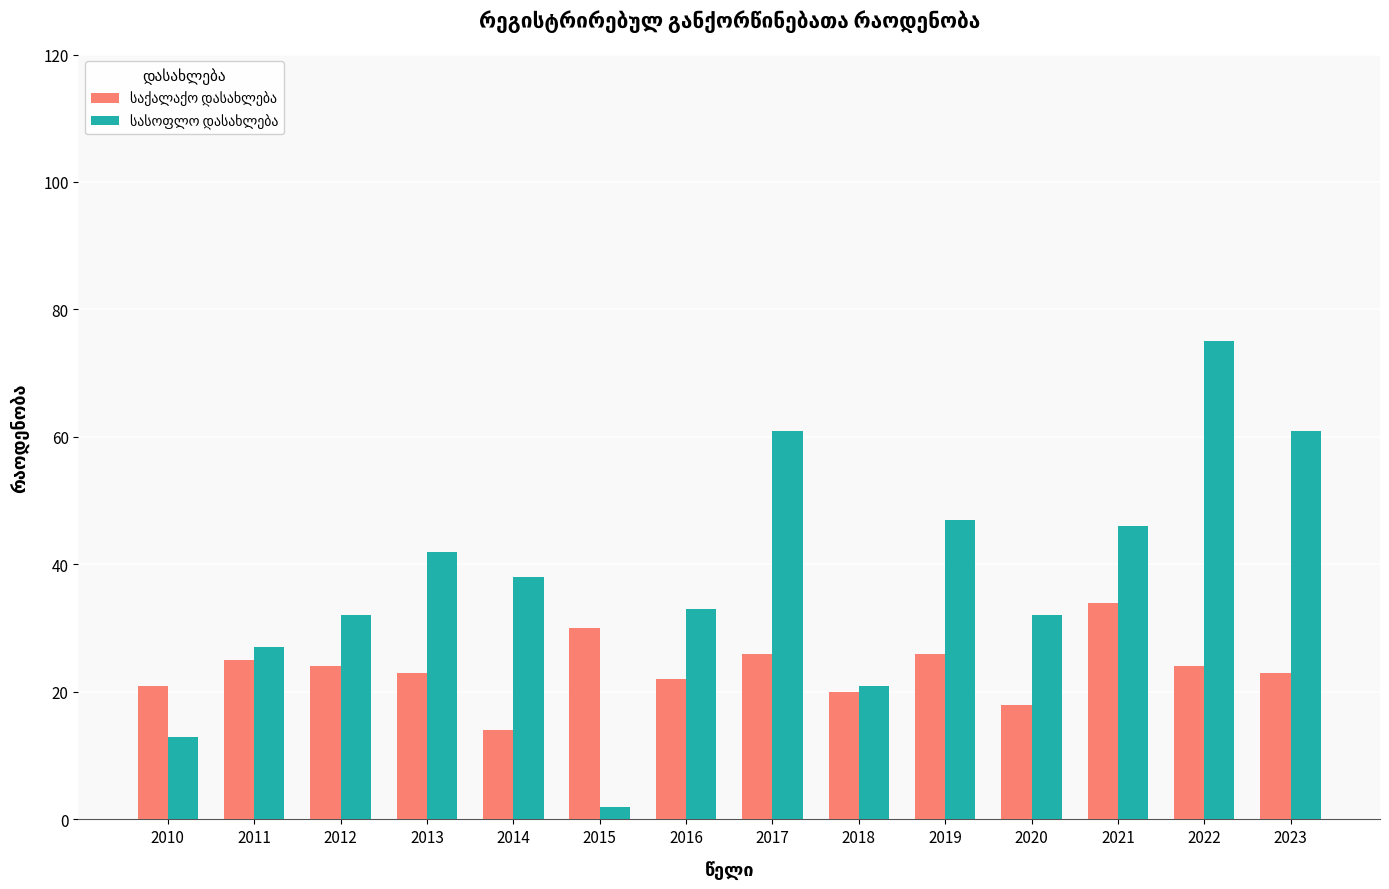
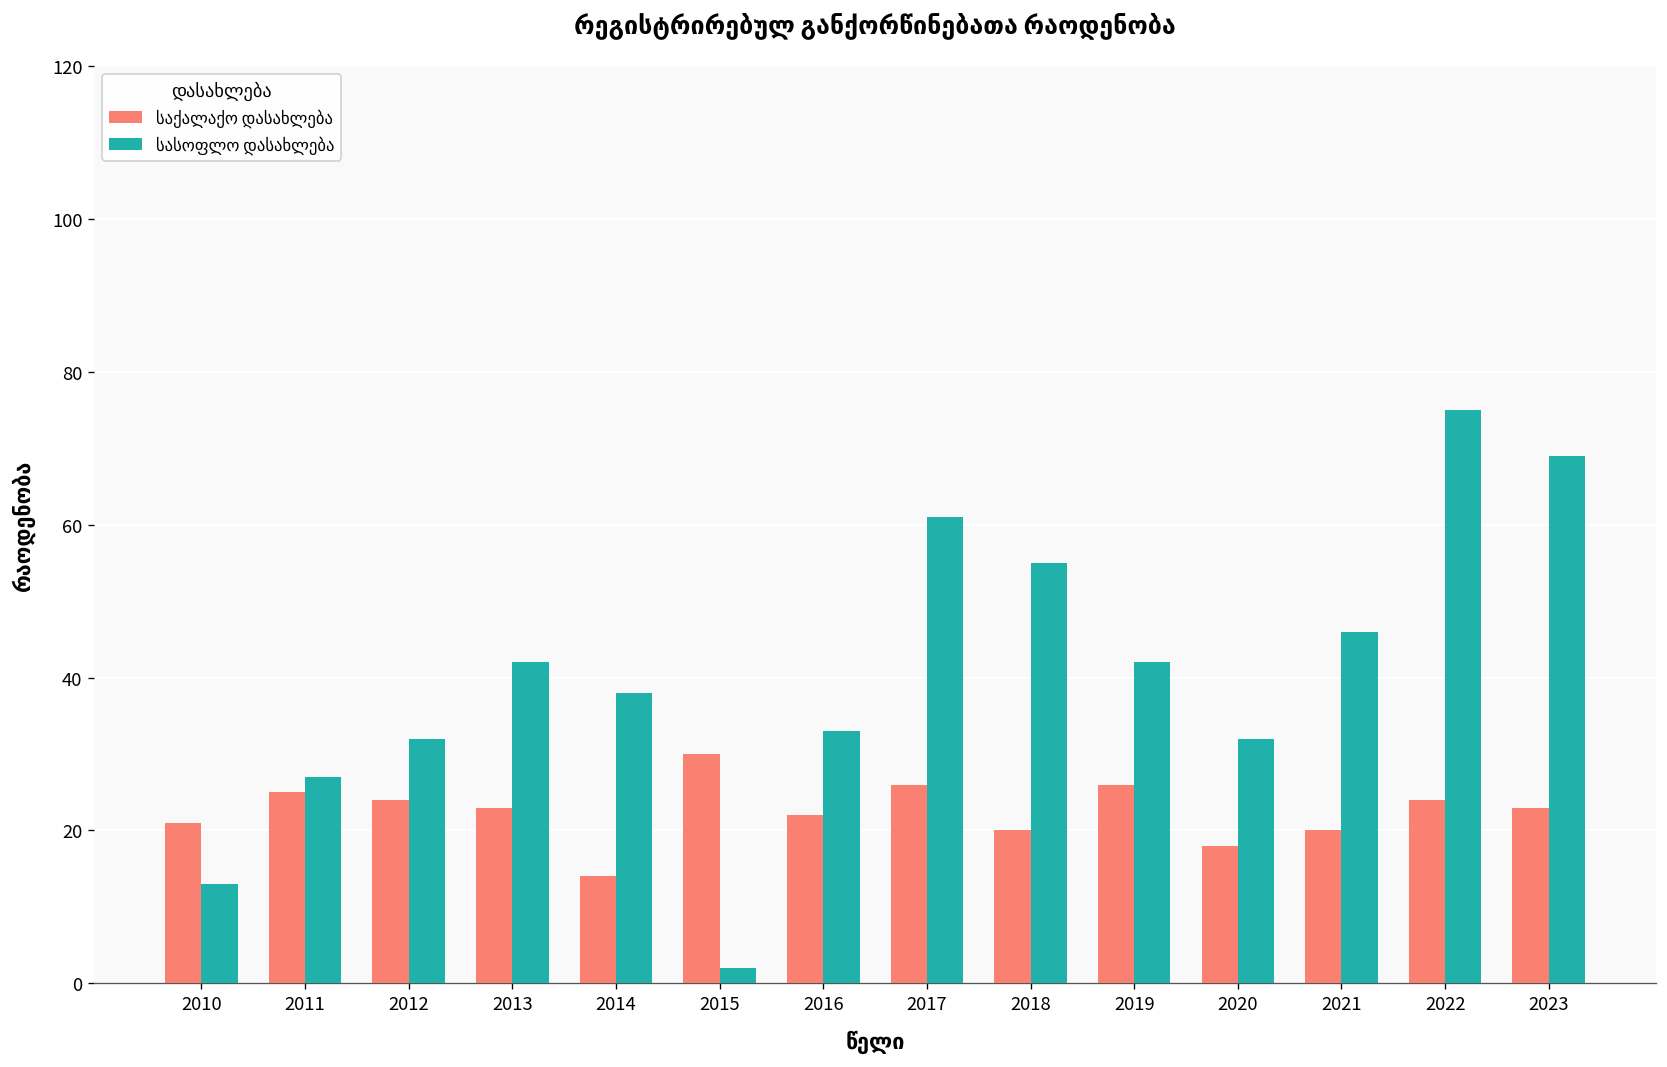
  {
    "საქალაქო დასახლება": {
      "2010": 21,
      "2011": 25,
      "2012": 24,
      "2013": 23,
      "2014": 14,
      "2015": 30,
      "2016": 22,
      "2017": 26,
      "2018": 20,
      "2019": 26,
      "2020": 18,
-     "2021": 34,
+     "2021": 20,
      "2022": 24,
      "2023": 23
    },
    "სასოფლო დასახლება": {
      "2010": 13,
      "2011": 27,
      "2012": 32,
      "2013": 42,
      "2014": 38,
      "2015": 2,
      "2016": 33,
      "2017": 61,
-     "2018": 21,
-     "2019": 47,
+     "2018": 55,
+     "2019": 42,
      "2020": 32,
      "2021": 46,
      "2022": 75,
-     "2023": 61
+     "2023": 69
    }
  }
